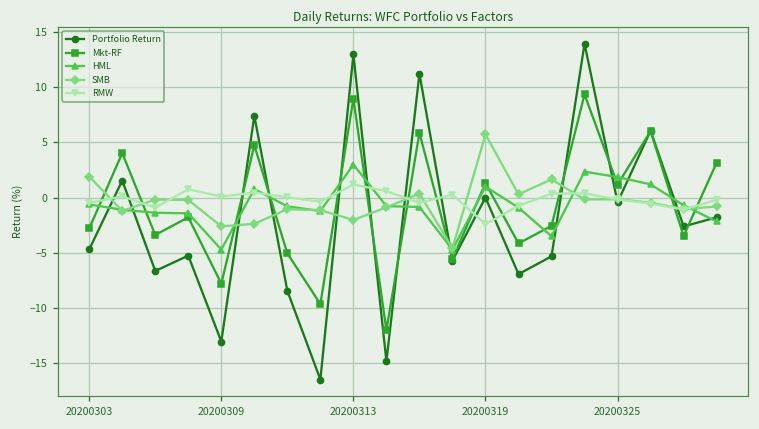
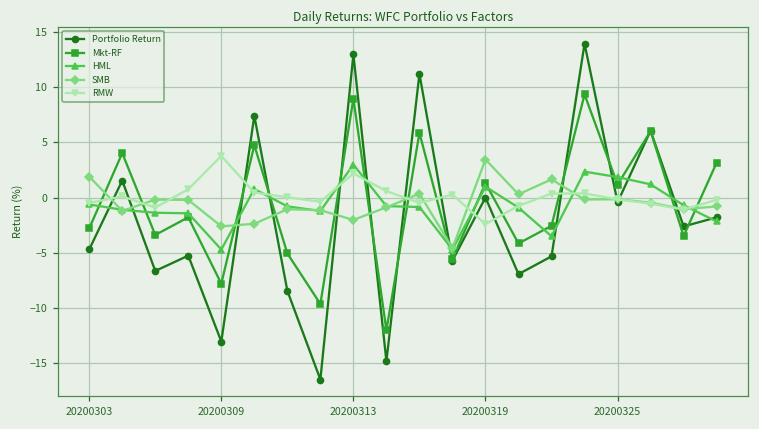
  {
    "SMB": {
      "20200303": 1.9,
      "20200309": -2.6,
      "20200313": -2.0,
-     "20200319": 5.7
+     "20200319": 3.5
    },
    "RMW": {
-     "20200309": 0.1,
-     "20200313": 1.2,
+     "20200309": 3.8,
+     "20200313": 2.2,
      "20200319": -2.4
    }
  }
